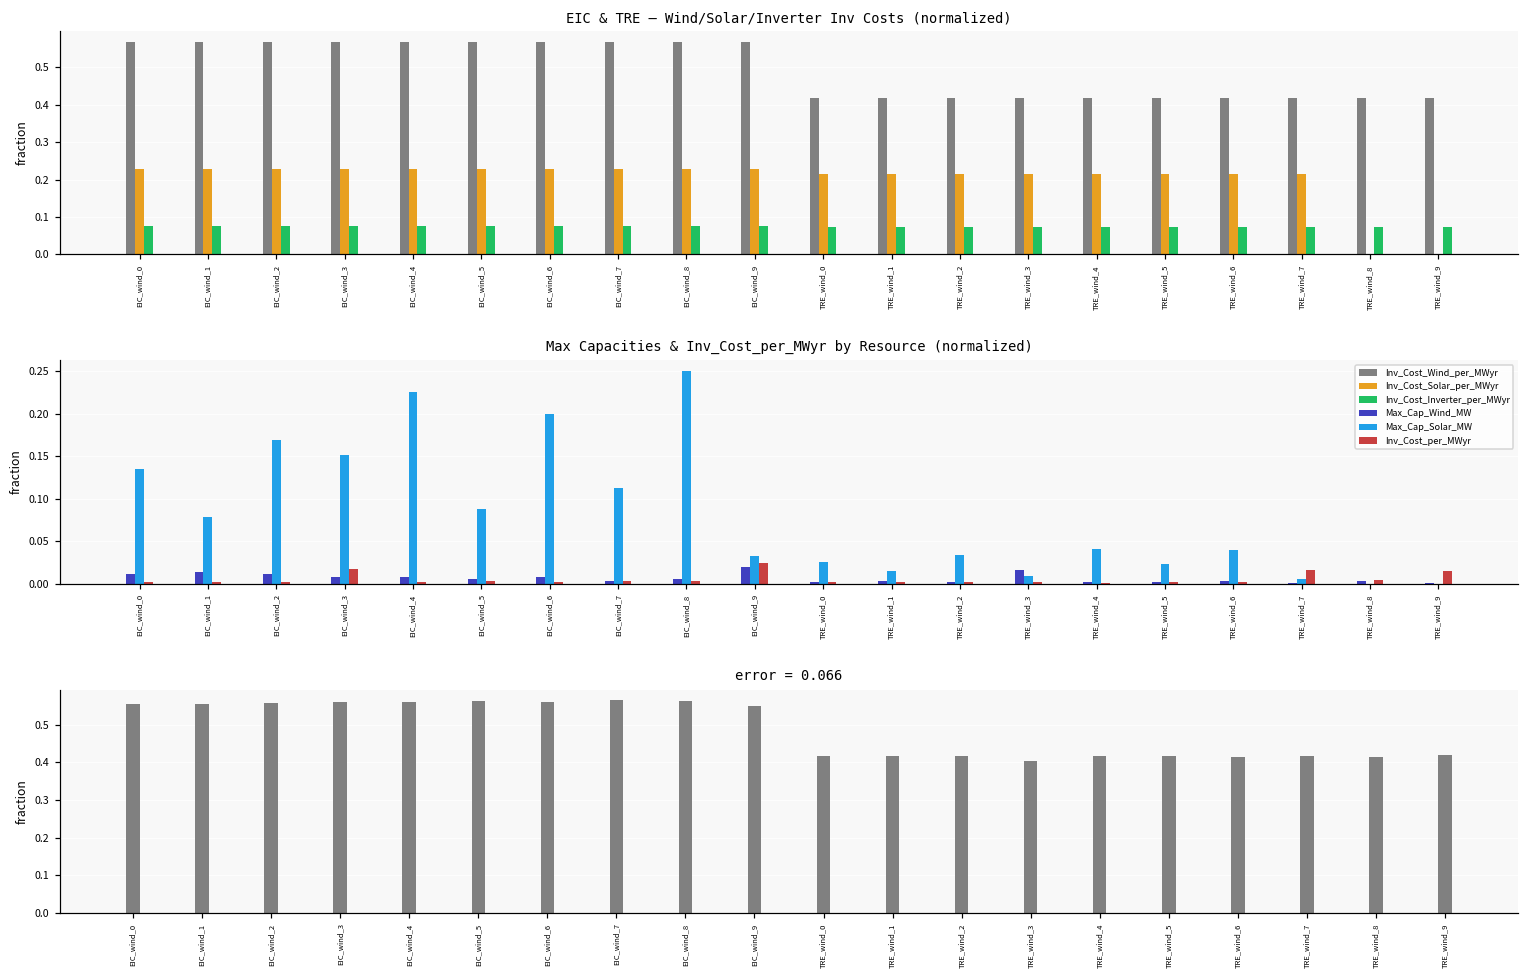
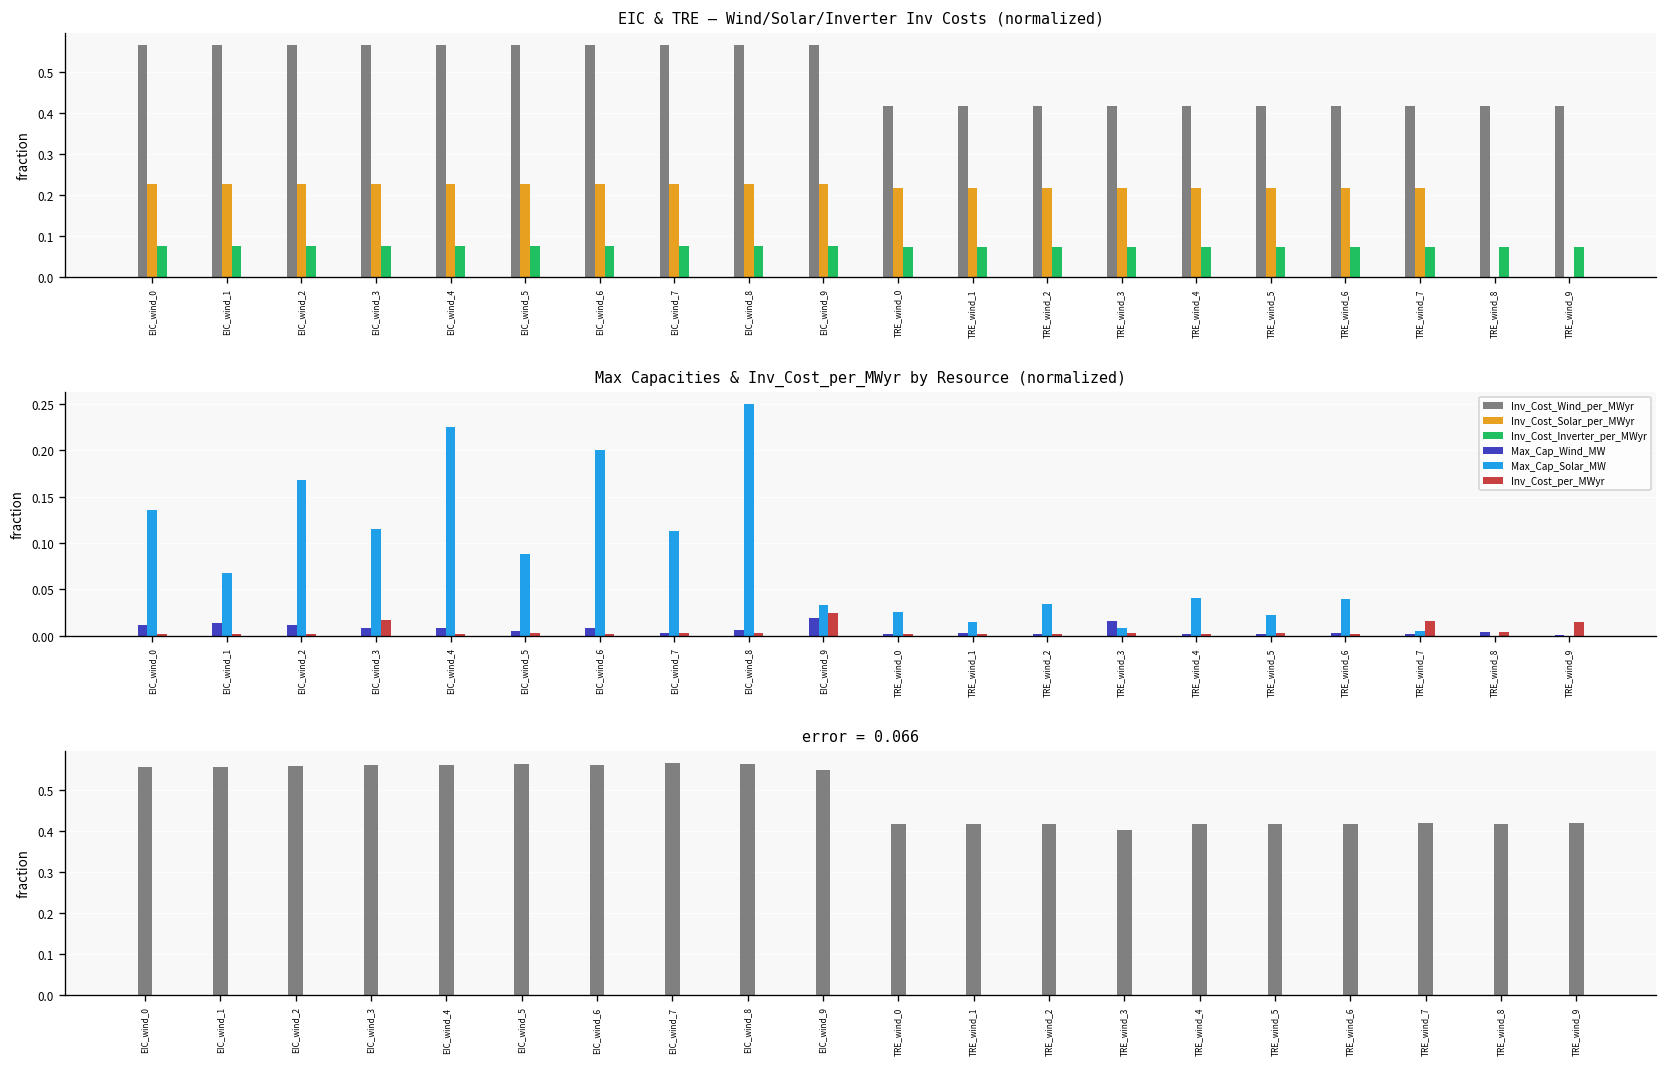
  {
    "EIC & TRE – Wind/Solar/Inverter Inv Costs (normalized)": {
      "Inv_Cost_Wind_per_MWyr": {
        "EIC_wind_0": 0.57,
        "EIC_wind_1": 0.57,
        "EIC_wind_2": 0.57,
        "EIC_wind_3": 0.57,
        "EIC_wind_4": 0.57,
        "EIC_wind_5": 0.57,
        "EIC_wind_6": 0.57,
        "EIC_wind_7": 0.57,
        "EIC_wind_8": 0.57,
        "EIC_wind_9": 0.57,
        "TRE_wind_0": 0.42,
        "TRE_wind_1": 0.42,
        "TRE_wind_2": 0.42,
        "TRE_wind_3": 0.42,
        "TRE_wind_4": 0.42,
        "TRE_wind_5": 0.42,
        "TRE_wind_6": 0.42,
        "TRE_wind_7": 0.42,
        "TRE_wind_8": 0.42,
        "TRE_wind_9": 0.42
      },
      "Inv_Cost_Solar_per_MWyr": {
        "EIC_wind_0": 0.23,
        "EIC_wind_1": 0.23,
        "EIC_wind_2": 0.23,
        "EIC_wind_3": 0.23,
        "EIC_wind_4": 0.23,
        "EIC_wind_5": 0.23,
        "EIC_wind_6": 0.23,
        "EIC_wind_7": 0.23,
        "EIC_wind_8": 0.23,
        "EIC_wind_9": 0.23,
        "TRE_wind_0": 0.22,
        "TRE_wind_1": 0.22,
        "TRE_wind_2": 0.22,
        "TRE_wind_3": 0.22,
        "TRE_wind_4": 0.22,
        "TRE_wind_5": 0.22,
        "TRE_wind_6": 0.22,
        "TRE_wind_7": 0.22,
        "TRE_wind_8": 0.00,
        "TRE_wind_9": 0.00
      },
      "Inv_Cost_Inverter_per_MWyr": {
        "EIC_wind_0": 0.08,
        "EIC_wind_1": 0.08,
        "EIC_wind_2": 0.08,
        "EIC_wind_3": 0.08,
        "EIC_wind_4": 0.08,
        "EIC_wind_5": 0.08,
        "EIC_wind_6": 0.08,
        "EIC_wind_7": 0.08,
        "EIC_wind_8": 0.08,
        "EIC_wind_9": 0.08,
        "TRE_wind_0": 0.07,
        "TRE_wind_1": 0.07,
        "TRE_wind_2": 0.07,
        "TRE_wind_3": 0.07,
        "TRE_wind_4": 0.07,
        "TRE_wind_5": 0.07,
        "TRE_wind_6": 0.07,
        "TRE_wind_7": 0.07,
        "TRE_wind_8": 0.07,
        "TRE_wind_9": 0.07
      }
    },
    "Max Capacities & Inv_Cost_per_MWyr by Resource (normalized)": {
      "Max_Cap_Wind_MW": {
        "EIC_wind_0": 0.01,
        "EIC_wind_1": 0.01,
        "EIC_wind_2": 0.01,
        "EIC_wind_3": 0.01,
        "EIC_wind_4": 0.01,
        "EIC_wind_5": 0.01,
        "EIC_wind_6": 0.01,
        "EIC_wind_8": 0.01,
        "EIC_wind_9": 0.02,
        "TRE_wind_3": 0.02,
        "TRE_wind_8": 0.00
      },
      "Max_Cap_Solar_MW": {
        "EIC_wind_0": 0.14,
-       "EIC_wind_1": 0.08,
+       "EIC_wind_1": 0.07,
        "EIC_wind_2": 0.17,
-       "EIC_wind_3": 0.15,
+       "EIC_wind_3": 0.11,
        "EIC_wind_4": 0.23,
        "EIC_wind_5": 0.09,
        "EIC_wind_6": 0.20,
        "EIC_wind_7": 0.11,
        "EIC_wind_8": 0.25,
        "EIC_wind_9": 0.03,
        "TRE_wind_0": 0.02,
        "TRE_wind_1": 0.02,
        "TRE_wind_2": 0.03,
        "TRE_wind_3": 0.01,
        "TRE_wind_4": 0.04,
        "TRE_wind_5": 0.02,
        "TRE_wind_6": 0.04,
        "TRE_wind_7": 0.01,
        "TRE_wind_8": 0.00,
        "TRE_wind_9": 0.00
      },
      "Inv_Cost_per_MWyr": {
        "EIC_wind_3": 0.02,
        "EIC_wind_7": 0.00,
        "EIC_wind_9": 0.02,
        "TRE_wind_7": 0.02,
        "TRE_wind_8": 0.00,
        "TRE_wind_9": 0.01
      }
    },
    "error = 0.066": {
      "EIC_wind_0": 0.56,
      "EIC_wind_1": 0.55,
      "EIC_wind_2": 0.56,
      "EIC_wind_3": 0.56,
      "EIC_wind_4": 0.56,
      "EIC_wind_5": 0.56,
      "EIC_wind_6": 0.56,
      "EIC_wind_7": 0.57,
      "EIC_wind_8": 0.56,
      "EIC_wind_9": 0.55,
      "TRE_wind_0": 0.42,
      "TRE_wind_1": 0.42,
      "TRE_wind_2": 0.42,
      "TRE_wind_3": 0.40,
      "TRE_wind_4": 0.42,
      "TRE_wind_5": 0.42,
      "TRE_wind_6": 0.42,
      "TRE_wind_7": 0.42,
      "TRE_wind_8": 0.42,
      "TRE_wind_9": 0.42
    }
  }
